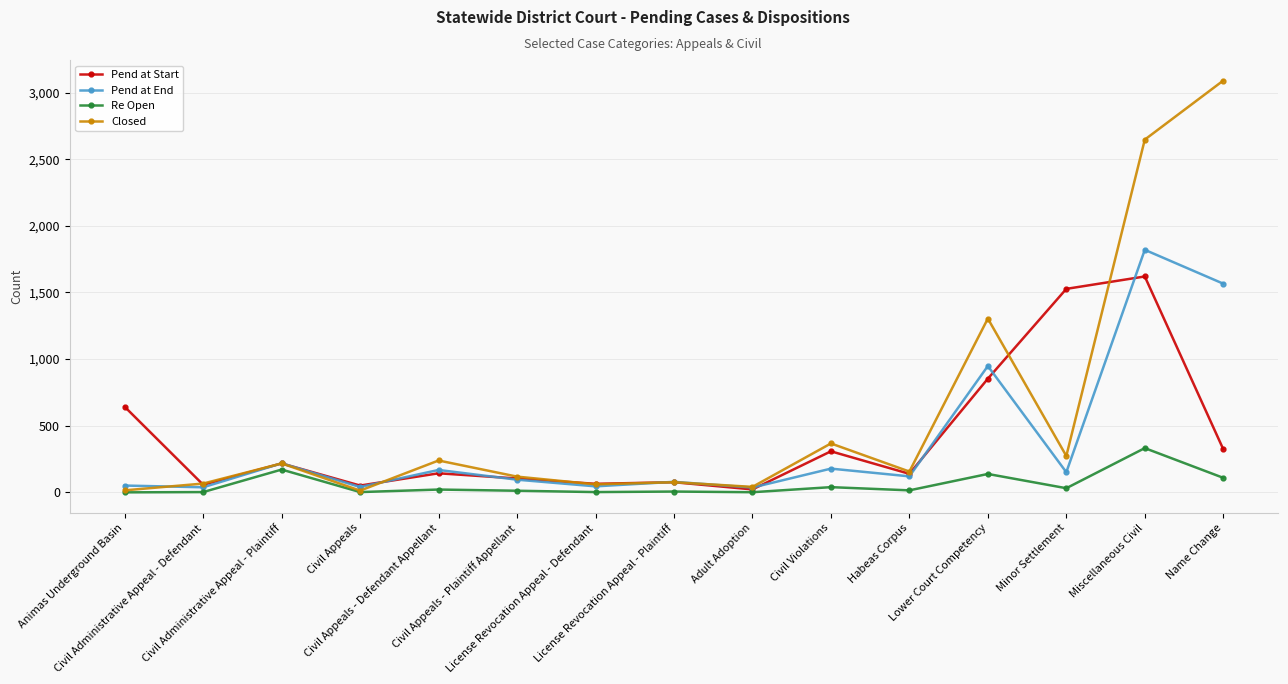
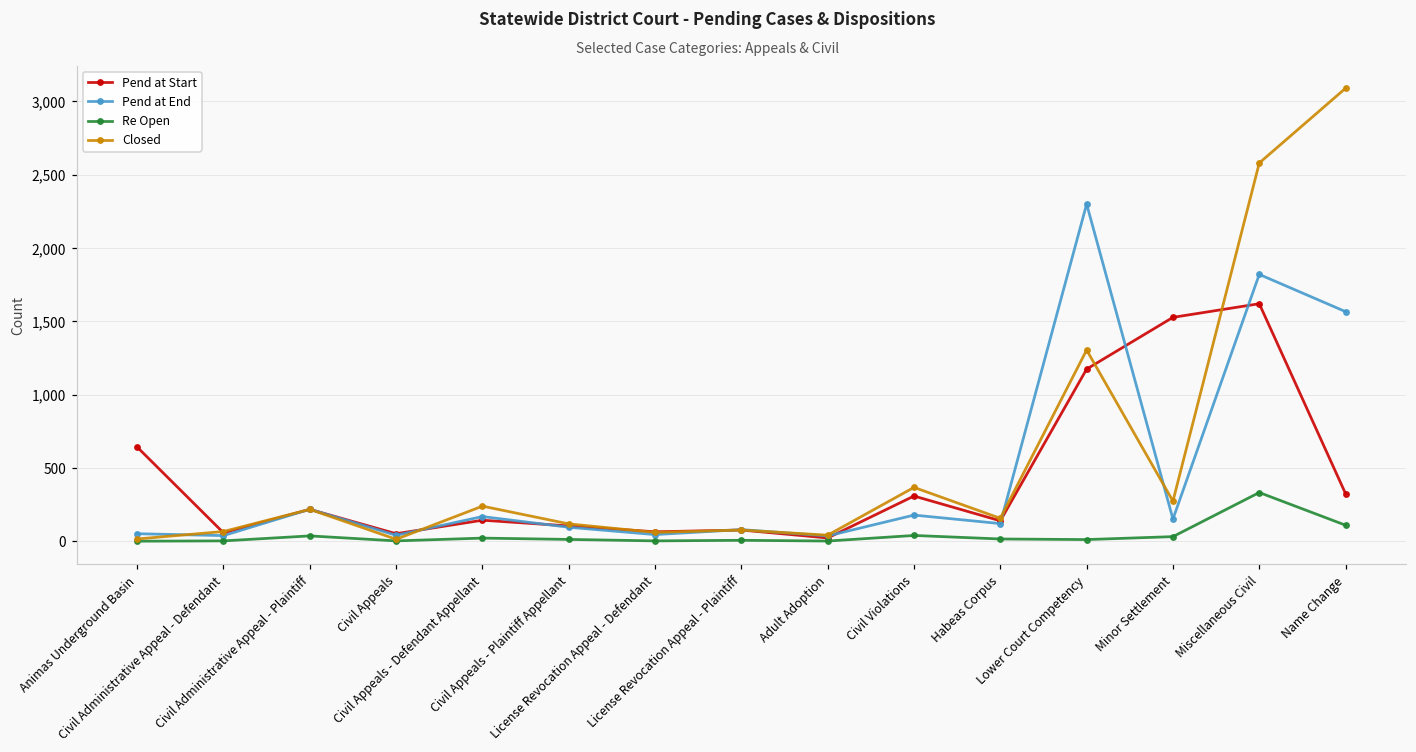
  {
    "Pend at Start": {
      "Animas Underground Basin": "640",
      "Civil Appeals - Defendant Appellant": "140",
      "Civil Violations": "310",
-     "Lower Court Competency": "850",
+     "Lower Court Competency": "1,170",
      "Minor Settlement": "1,530",
      "Miscellaneous Civil": "1,620",
      "Name Change": "320"
    },
    "Pend at End": {
      "Animas Underground Basin": "50",
      "Civil Appeals - Defendant Appellant": "170",
      "Civil Violations": "180",
      "Habeas Corpus": "120",
-     "Lower Court Competency": "950",
+     "Lower Court Competency": "2,300",
      "Minor Settlement": "150",
      "Miscellaneous Civil": "1,820",
      "Name Change": "1,570"
    },
    "Re Open": {
      "Civil Administrative Appeal - Defendant": "0",
-     "Civil Administrative Appeal - Plaintiff": "170",
+     "Civil Administrative Appeal - Plaintiff": "40",
      "Civil Appeals - Defendant Appellant": "20",
      "Civil Appeals - Plaintiff Appellant": "10",
      "License Revocation Appeal - Defendant": "0",
      "License Revocation Appeal - Plaintiff": "10",
      "Adult Adoption": "0",
      "Civil Violations": "40",
      "Habeas Corpus": "20",
-     "Lower Court Competency": "140",
+     "Lower Court Competency": "10",
      "Minor Settlement": "30",
      "Miscellaneous Civil": "330",
      "Name Change": "110"
    },
    "Closed": {
      "Civil Appeals - Defendant Appellant": "240",
      "Civil Violations": "370",
      "Lower Court Competency": "1,300",
      "Minor Settlement": "270",
-     "Miscellaneous Civil": "2,650",
+     "Miscellaneous Civil": "2,580",
      "Name Change": "3,090"
    }
  }
